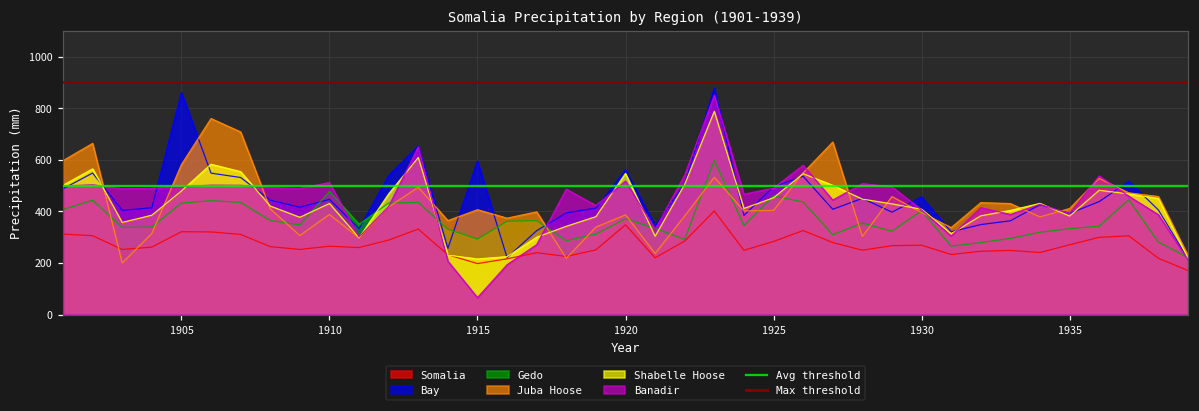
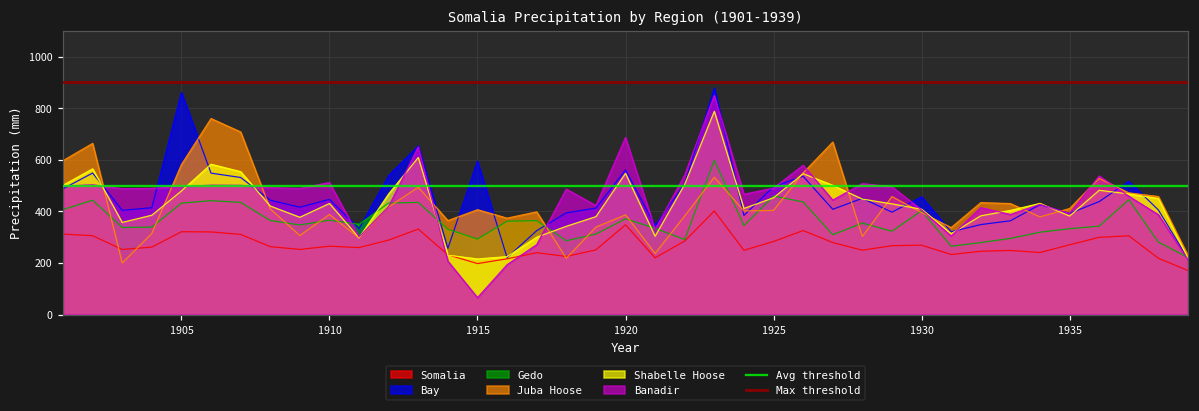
  {
    "Somalia": {
      "1905": 320,
      "1910": 260,
      "1915": 200,
      "1920": 350,
      "1925": 280,
      "1930": 270,
      "1935": 270
    },
    "Bay": {
      "1905": 860,
      "1910": 450,
      "1915": 600,
      "1920": 560,
      "1930": 460
    },
    "Gedo": {
      "1905": 430,
-     "1910": 480,
+     "1910": 370,
      "1915": 290,
      "1920": 370,
      "1935": 330
    },
    "Juba Hoose": {
      "1905": 580,
      "1910": 390,
      "1915": 410,
      "1920": 390,
      "1925": 400,
      "1935": 410
    },
    "Shabelle Hoose": {
      "1905": 480,
      "1910": 430,
      "1915": 220,
      "1920": 550
    },
    "Banadir": {
      "1905": 500,
      "1910": 510,
      "1915": 70,
-     "1920": 520
+     "1920": 690
    }
  }
